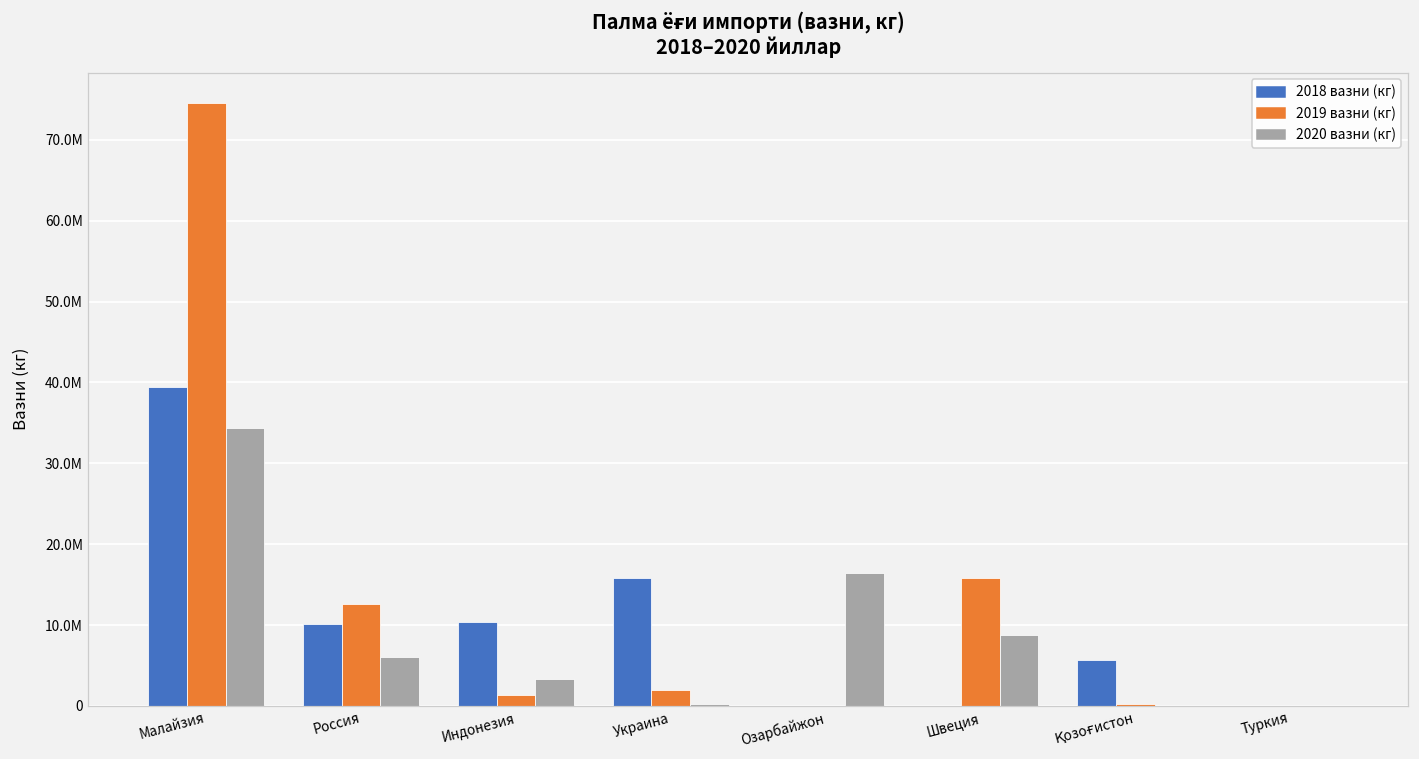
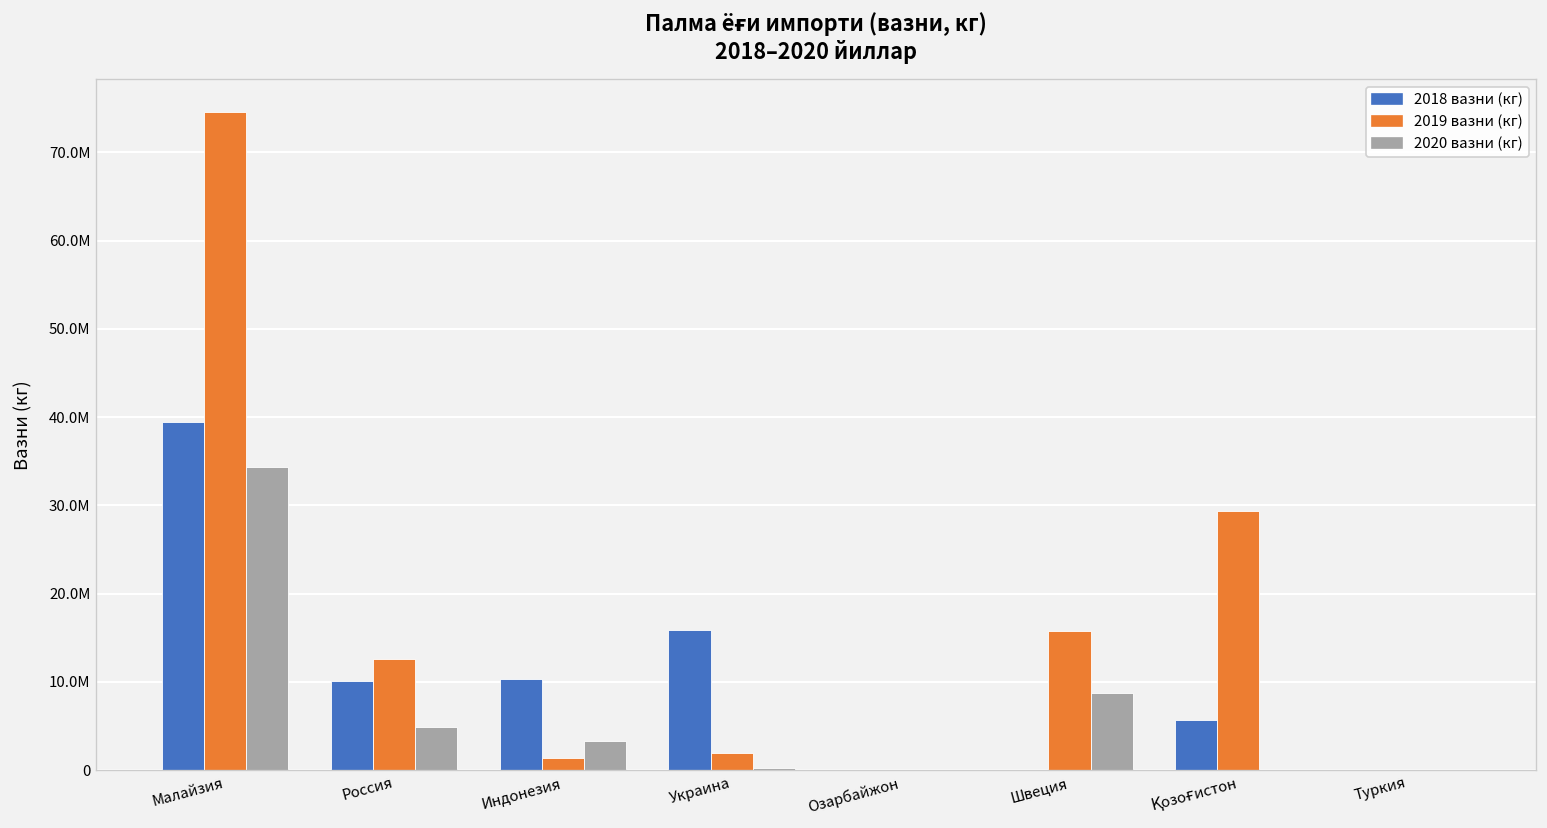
  {
    "2018 вазни (кг)": {
      "Малайзия": 39000000,
      "Россия": 10000000,
      "Индонезия": 10000000,
      "Украина": 16000000,
      "Озарбайжон": 0,
      "Қозоғистон": 6000000
    },
    "2019 вазни (кг)": {
      "Малайзия": 75000000,
      "Россия": 13000000,
      "Индонезия": 1000000,
      "Украина": 2000000,
      "Швеция": 16000000,
-     "Қозоғистон": 0
+     "Қозоғистон": 29000000
    },
    "2020 вазни (кг)": {
      "Малайзия": 34000000,
-     "Россия": 6000000,
+     "Россия": 5000000,
      "Индонезия": 3000000,
-     "Озарбайжон": 16000000,
+     "Озарбайжон": 0,
      "Швеция": 9000000
    }
  }
